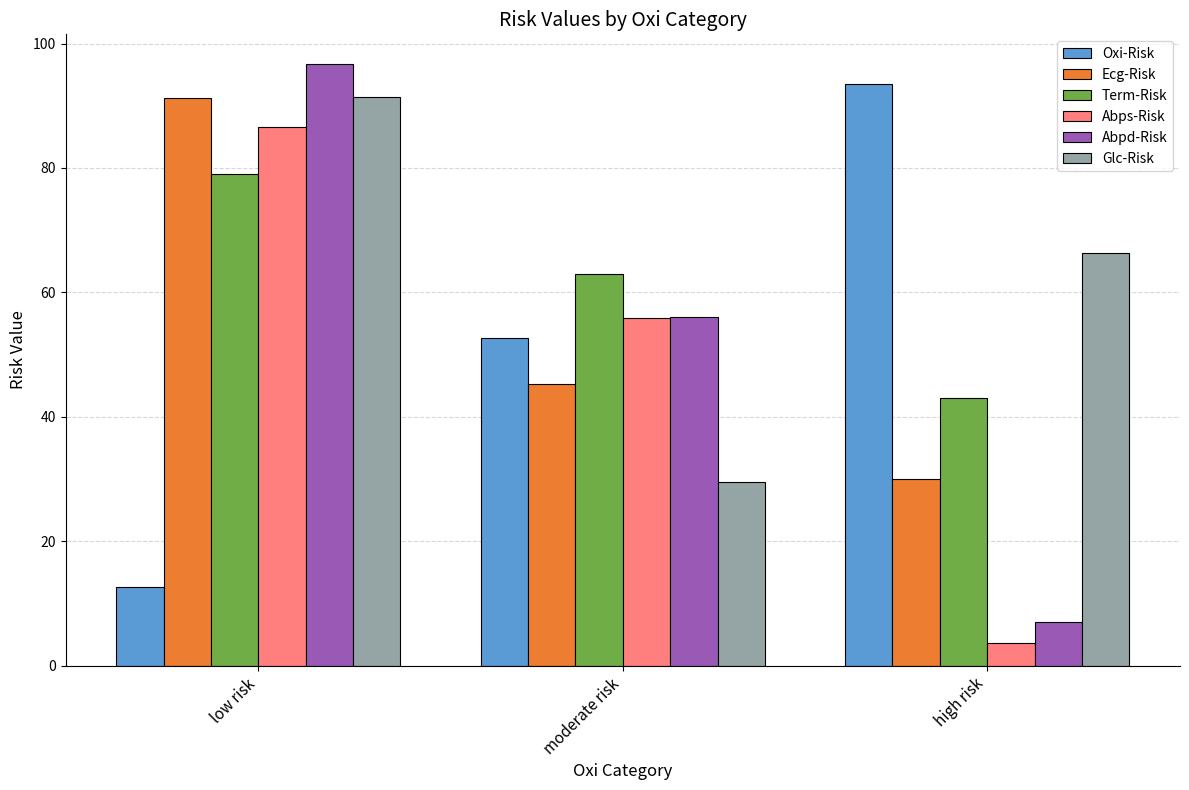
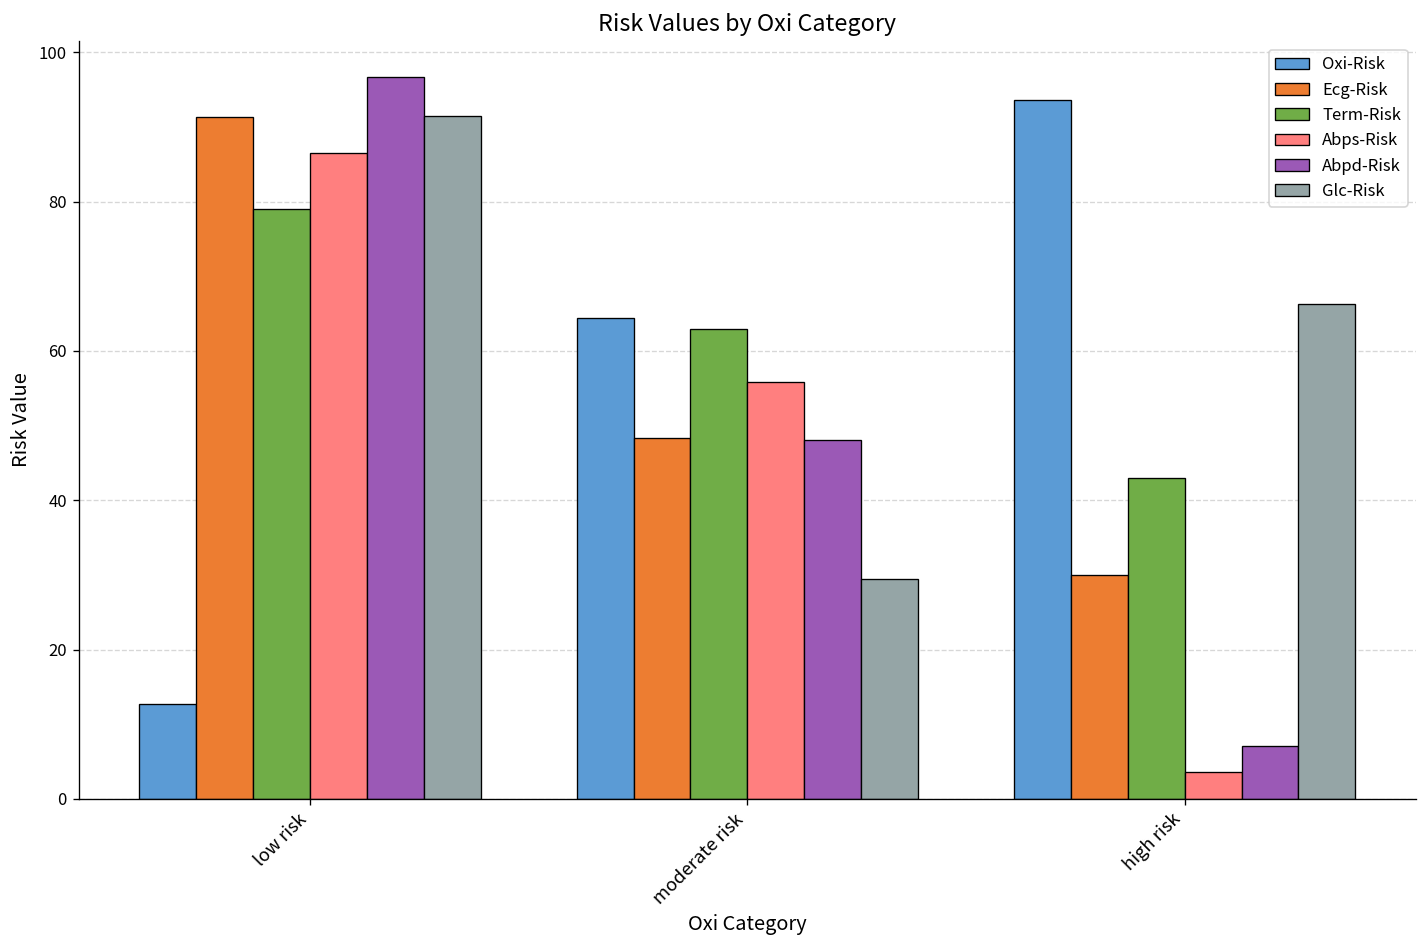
  {
    "Oxi-Risk": {
      "low risk": 13,
-     "moderate risk": 53,
+     "moderate risk": 64,
      "high risk": 94
    },
    "Ecg-Risk": {
      "low risk": 91,
-     "moderate risk": 45,
+     "moderate risk": 48,
      "high risk": 30
    },
    "Term-Risk": {
      "low risk": 79,
      "moderate risk": 63,
      "high risk": 43
    },
    "Abps-Risk": {
      "low risk": 87,
      "moderate risk": 56,
      "high risk": 4
    },
    "Abpd-Risk": {
      "low risk": 97,
-     "moderate risk": 56,
+     "moderate risk": 48,
      "high risk": 7
    },
    "Glc-Risk": {
      "low risk": 91,
      "moderate risk": 29,
      "high risk": 66
    }
  }
